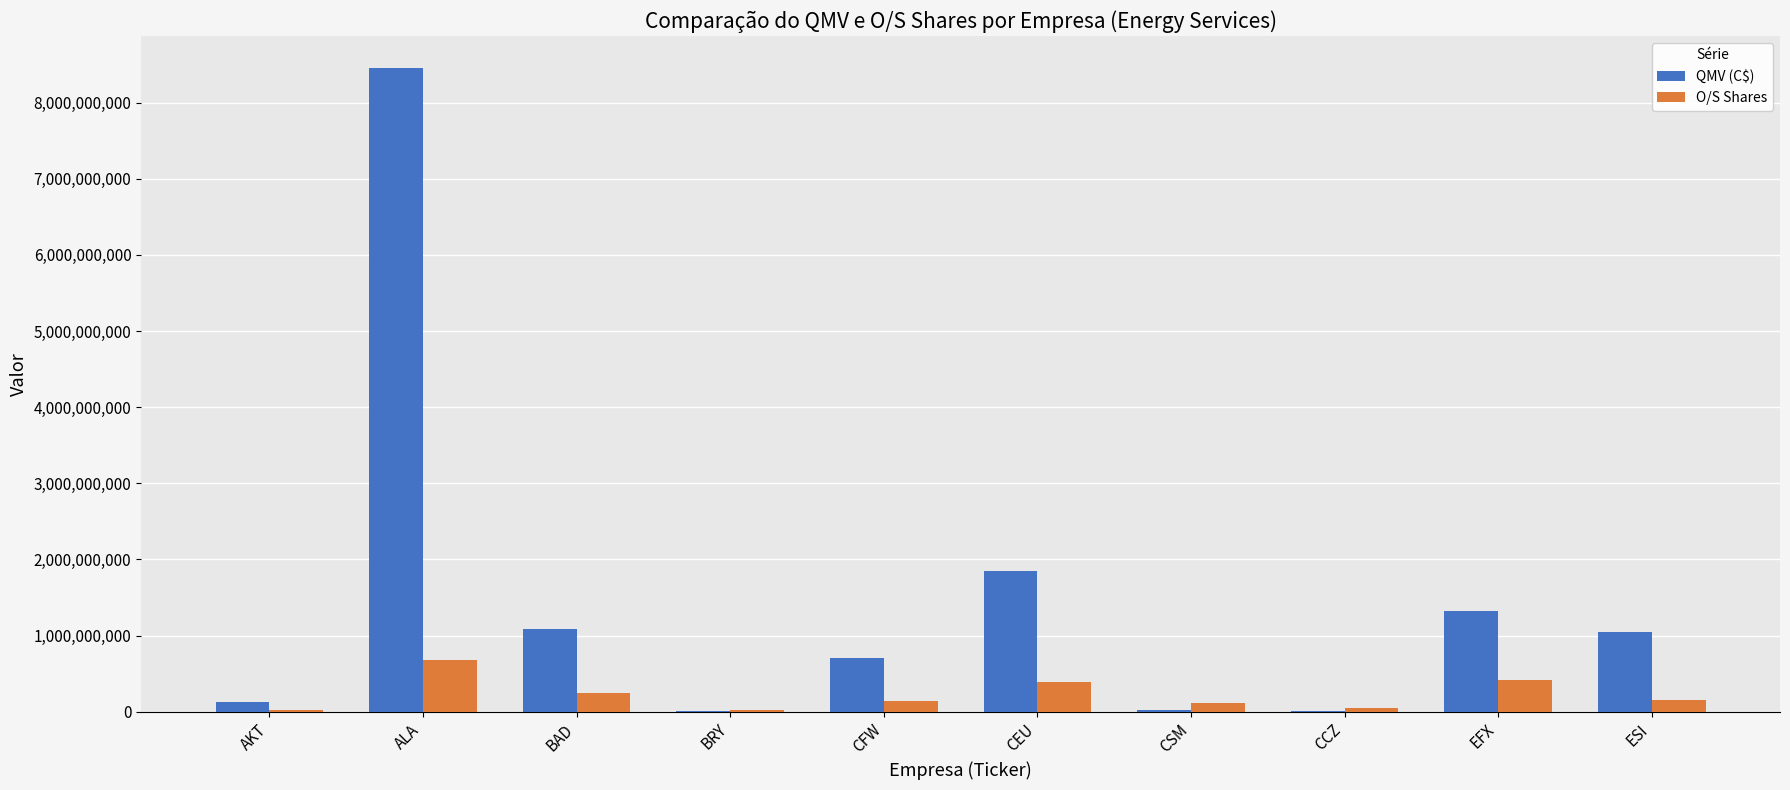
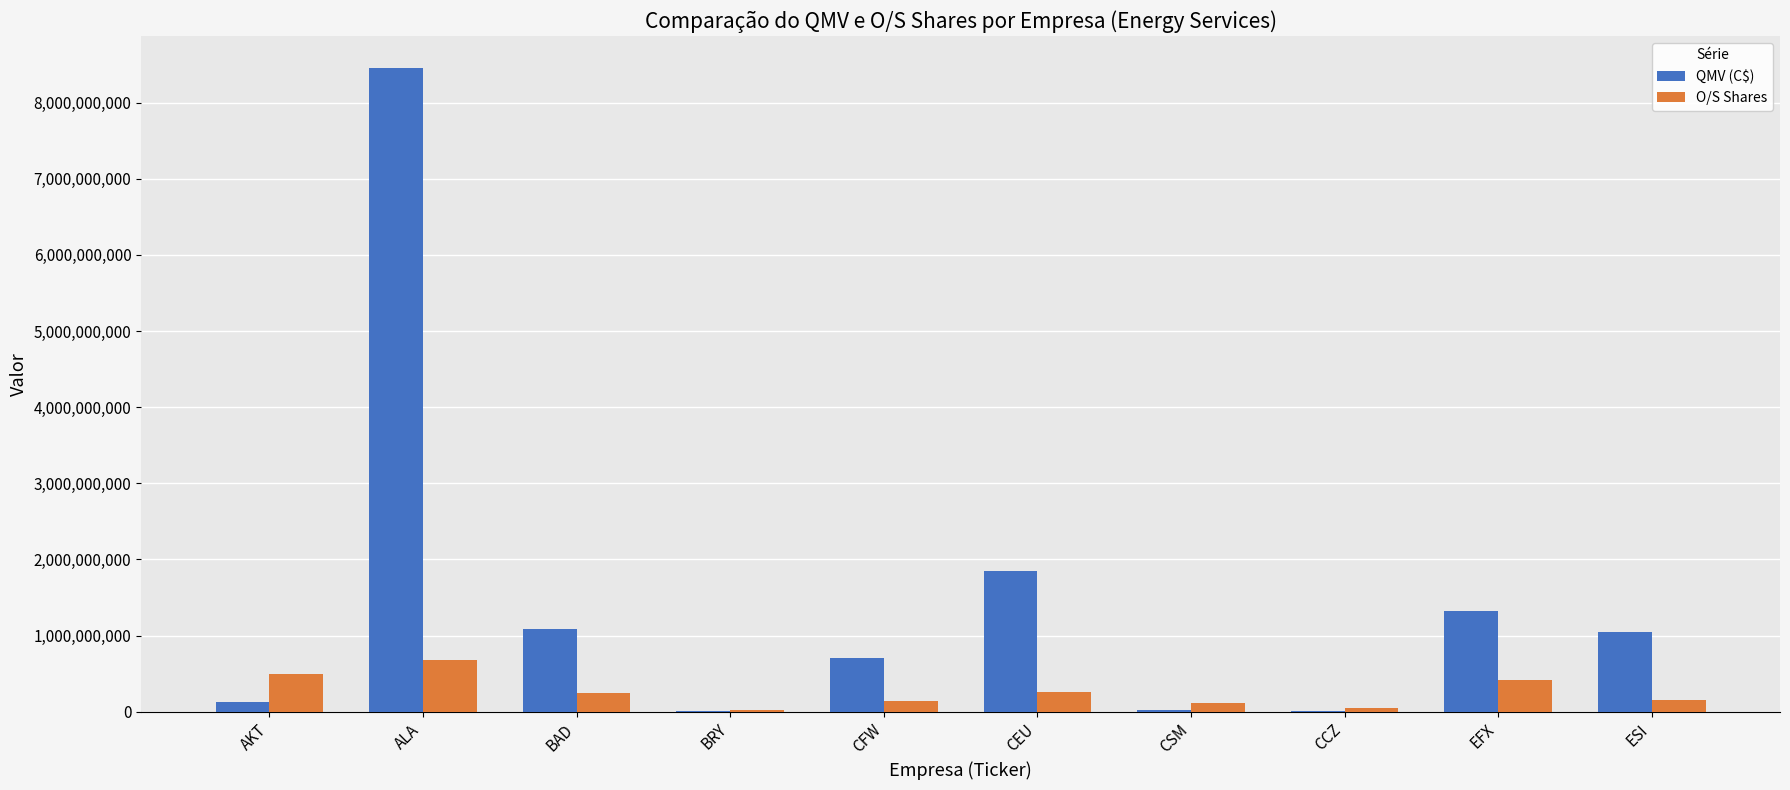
  {
    "QMV (C$)": {
      "AKT": "100,000,000",
      "ALA": "8,500,000,000",
      "BAD": "1,100,000,000",
      "CFW": "700,000,000",
      "CEU": "1,800,000,000",
      "EFX": "1,300,000,000",
      "ESI": "1,000,000,000"
    },
    "O/S Shares": {
-     "AKT": "0",
+     "AKT": "500,000,000",
      "ALA": "700,000,000",
      "BAD": "300,000,000",
      "CFW": "100,000,000",
-     "CEU": "400,000,000",
+     "CEU": "300,000,000",
      "CSM": "100,000,000",
      "CCZ": "0",
      "EFX": "400,000,000",
      "ESI": "200,000,000"
    }
  }
